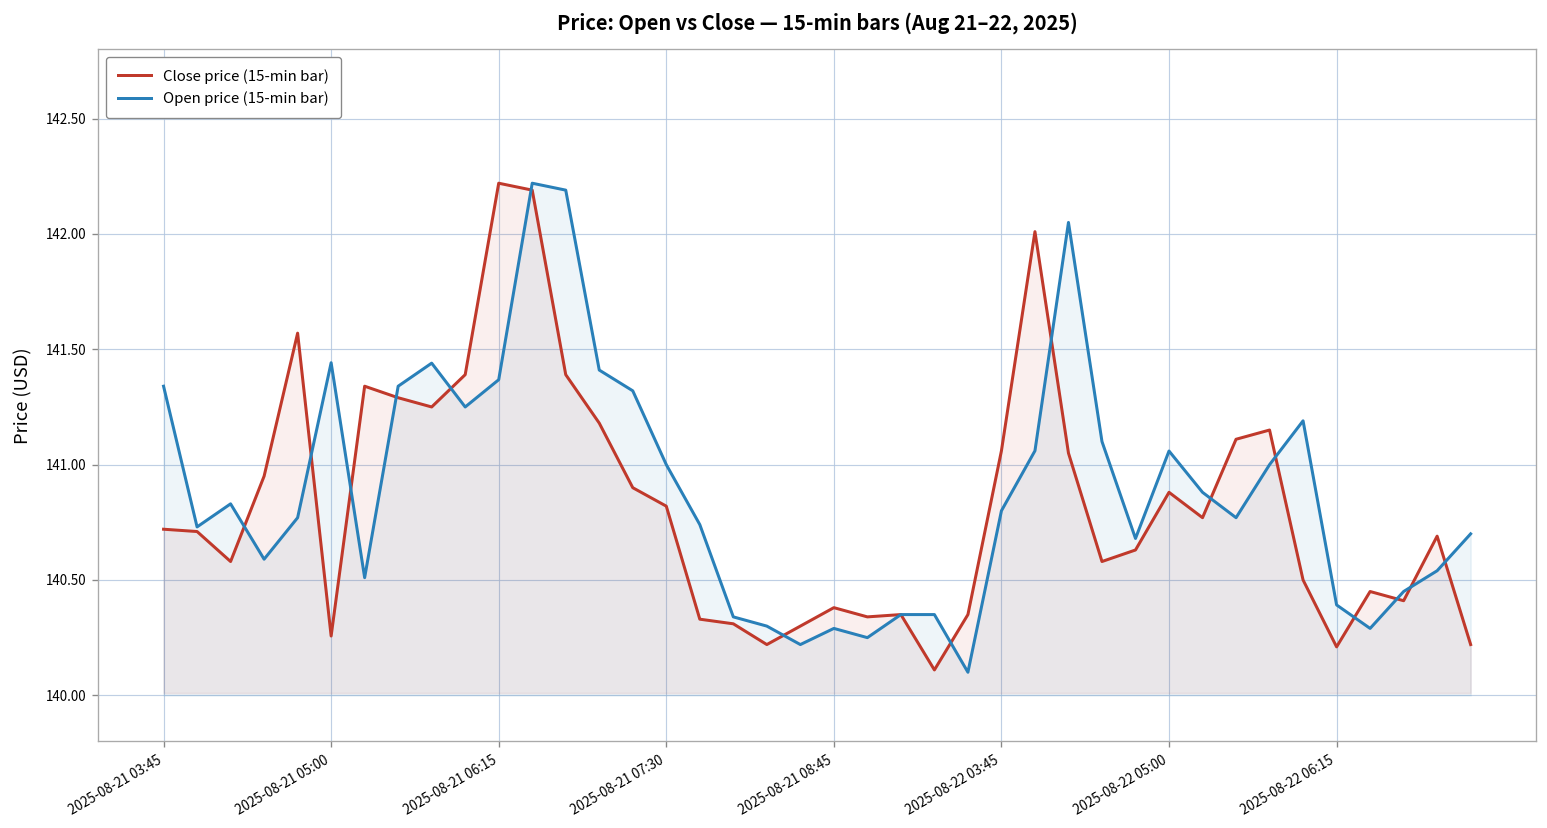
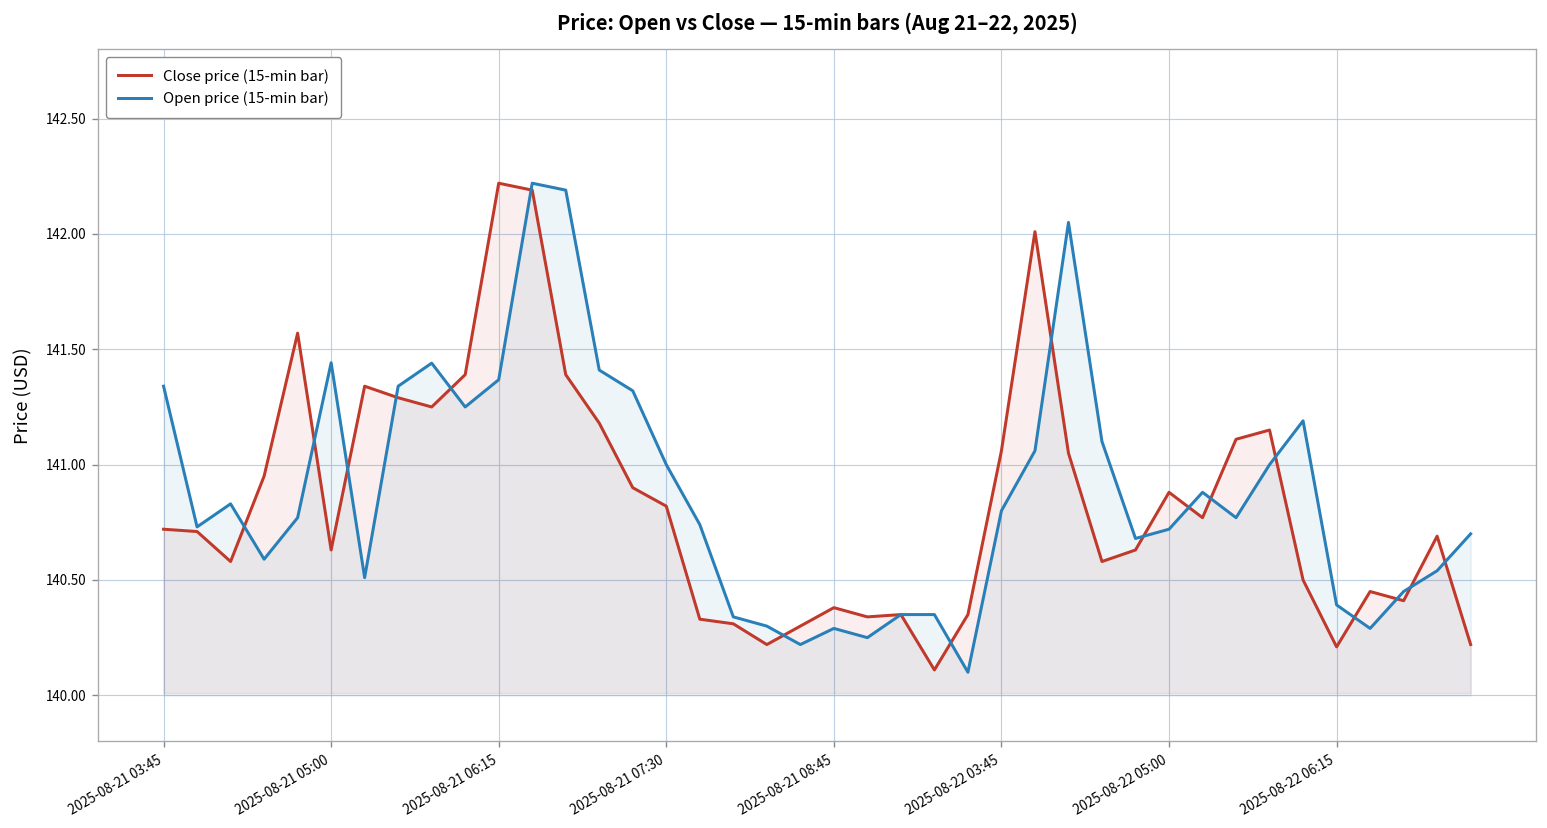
  {
    "Close price (15-min bar)": {
      "2025-08-21 03:45": 140.72,
-     "2025-08-21 05:00": 140.26,
+     "2025-08-21 05:00": 140.63,
      "2025-08-21 06:15": 142.22,
      "2025-08-21 07:30": 140.82,
      "2025-08-21 08:45": 140.38,
      "2025-08-22 03:45": 141.06,
      "2025-08-22 05:00": 140.88,
      "2025-08-22 06:15": 140.21
    },
    "Open price (15-min bar)": {
      "2025-08-21 03:45": 141.34,
      "2025-08-21 05:00": 141.44,
      "2025-08-21 06:15": 141.37,
      "2025-08-21 07:30": 141.00,
      "2025-08-21 08:45": 140.29,
      "2025-08-22 03:45": 140.80,
-     "2025-08-22 05:00": 141.06,
+     "2025-08-22 05:00": 140.72,
      "2025-08-22 06:15": 140.39
    }
  }
